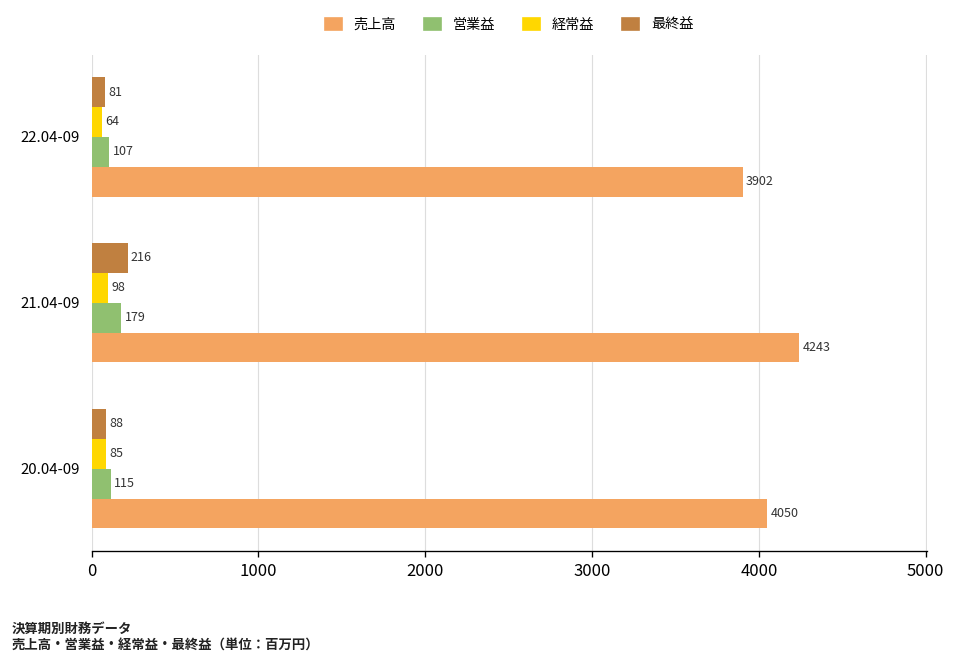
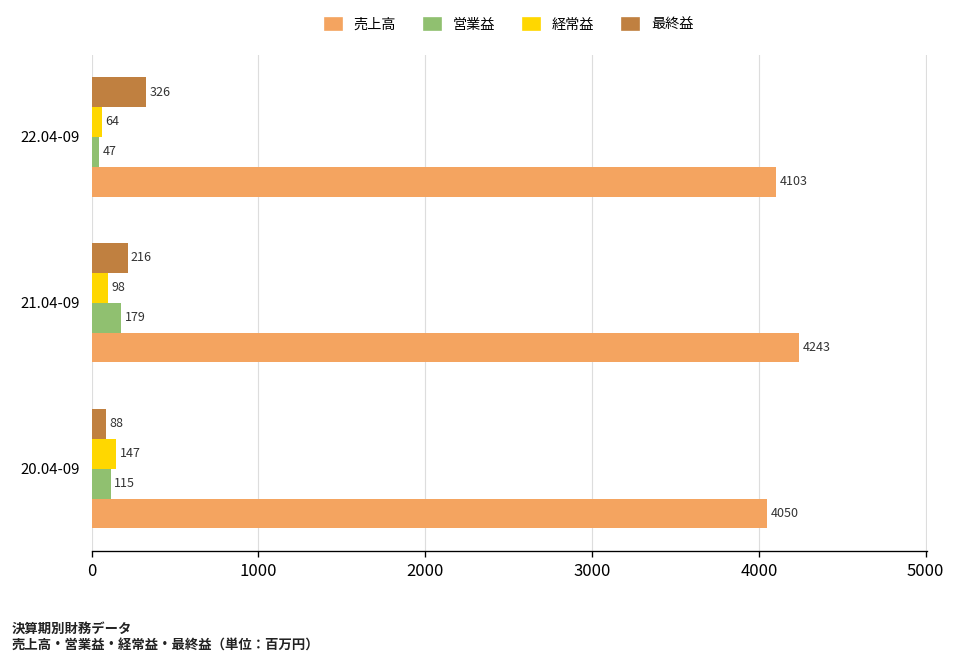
  {
    "売上高": {
-     "22.04-09": 3902,
+     "22.04-09": 4103,
      "21.04-09": 4243,
      "20.04-09": 4050
    },
    "営業益": {
-     "22.04-09": 107,
+     "22.04-09": 47,
      "21.04-09": 179,
      "20.04-09": 115
    },
    "経常益": {
      "22.04-09": 64,
      "21.04-09": 98,
-     "20.04-09": 85
+     "20.04-09": 147
    },
    "最終益": {
-     "22.04-09": 81,
+     "22.04-09": 326,
      "21.04-09": 216,
      "20.04-09": 88
    }
  }
